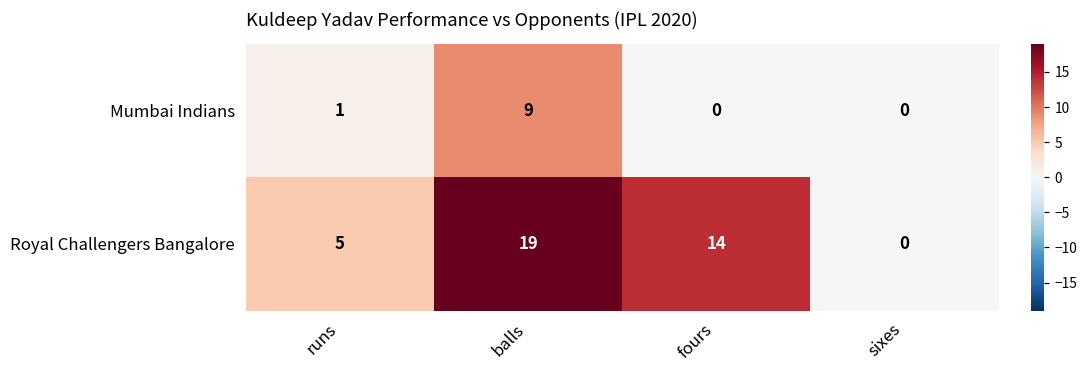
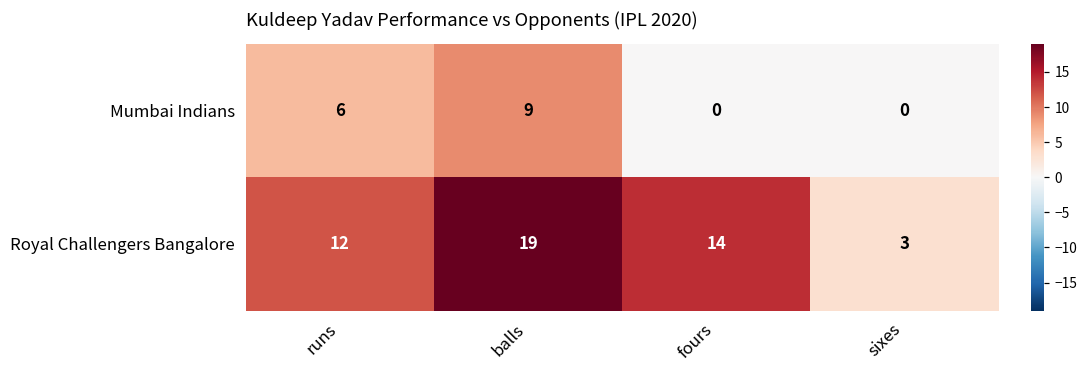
  {
    "Mumbai Indians": {
-     "runs": 1,
+     "runs": 6,
      "balls": 9,
      "fours": 0,
      "sixes": 0
    },
    "Royal Challengers Bangalore": {
-     "runs": 5,
+     "runs": 12,
      "balls": 19,
      "fours": 14,
-     "sixes": 0
+     "sixes": 3
    }
  }
